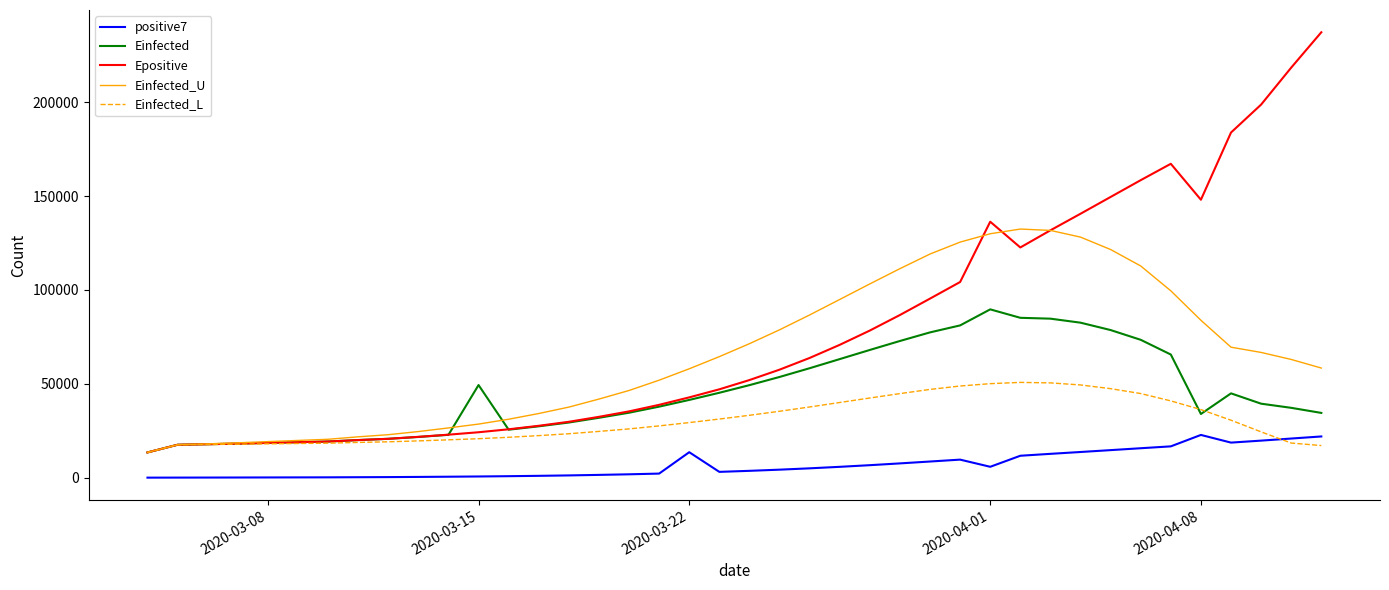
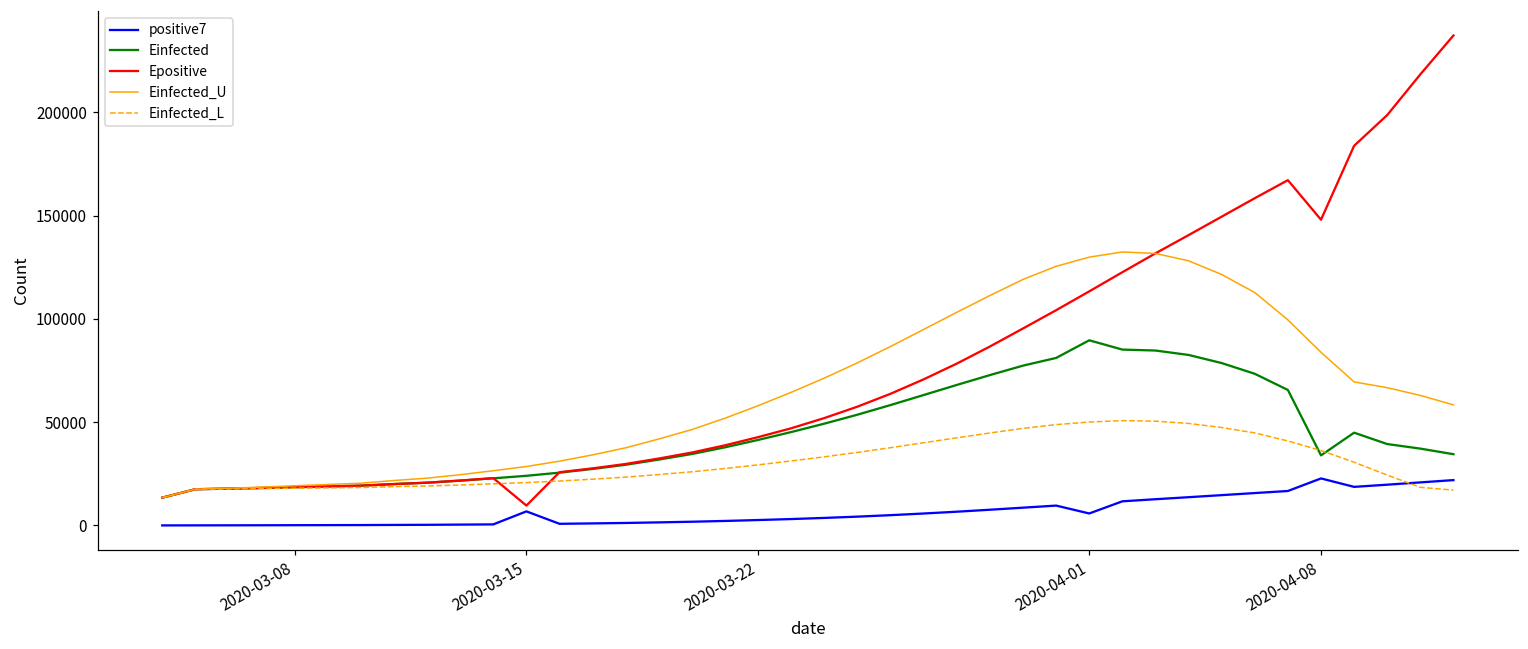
  {
    "positive7": {
      "2020-03-08": 0,
-     "2020-03-15": 1000,
-     "2020-03-22": 14000,
+     "2020-03-15": 7000,
+     "2020-03-22": 3000,
      "2020-04-01": 6000,
      "2020-04-08": 23000
    },
    "Einfected": {
-     "2020-03-15": 49000,
+     "2020-03-15": 24000,
      "2020-04-01": 90000,
      "2020-04-08": 34000
    },
    "Epositive": {
-     "2020-03-15": 24000,
-     "2020-04-01": 136000,
+     "2020-03-15": 10000,
+     "2020-04-01": 113000,
      "2020-04-08": 148000
    }
  }
